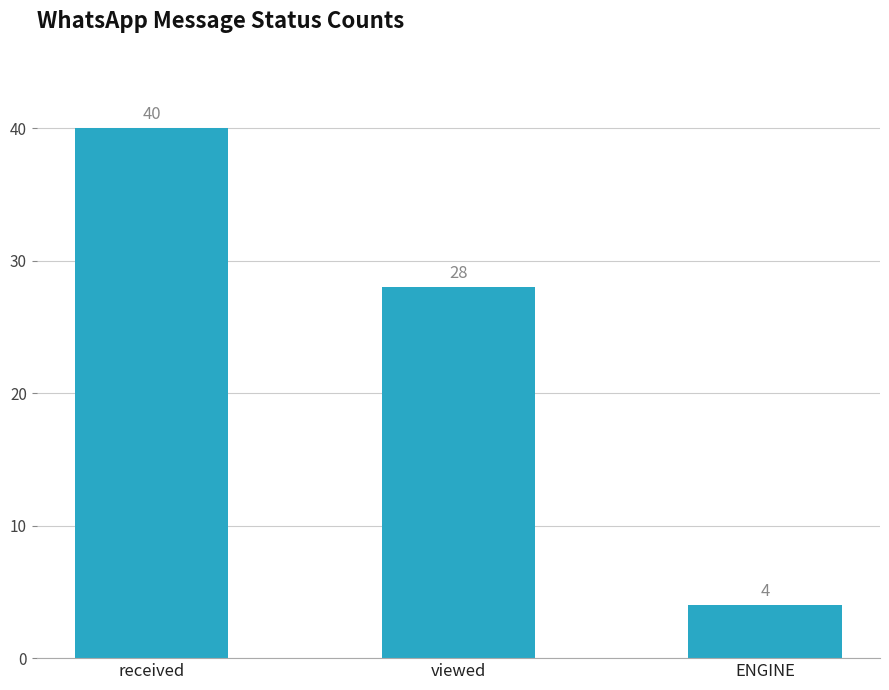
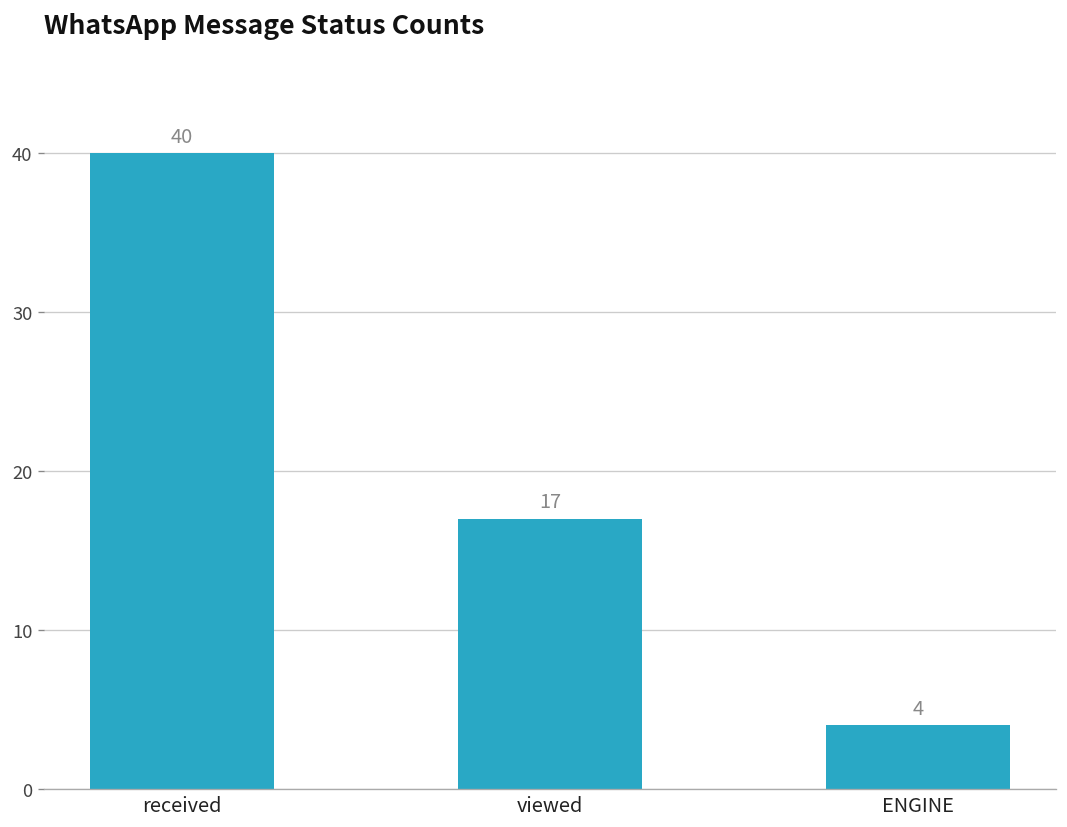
  {
    "received": 40,
-   "viewed": 28,
+   "viewed": 17,
    "ENGINE": 4
  }
